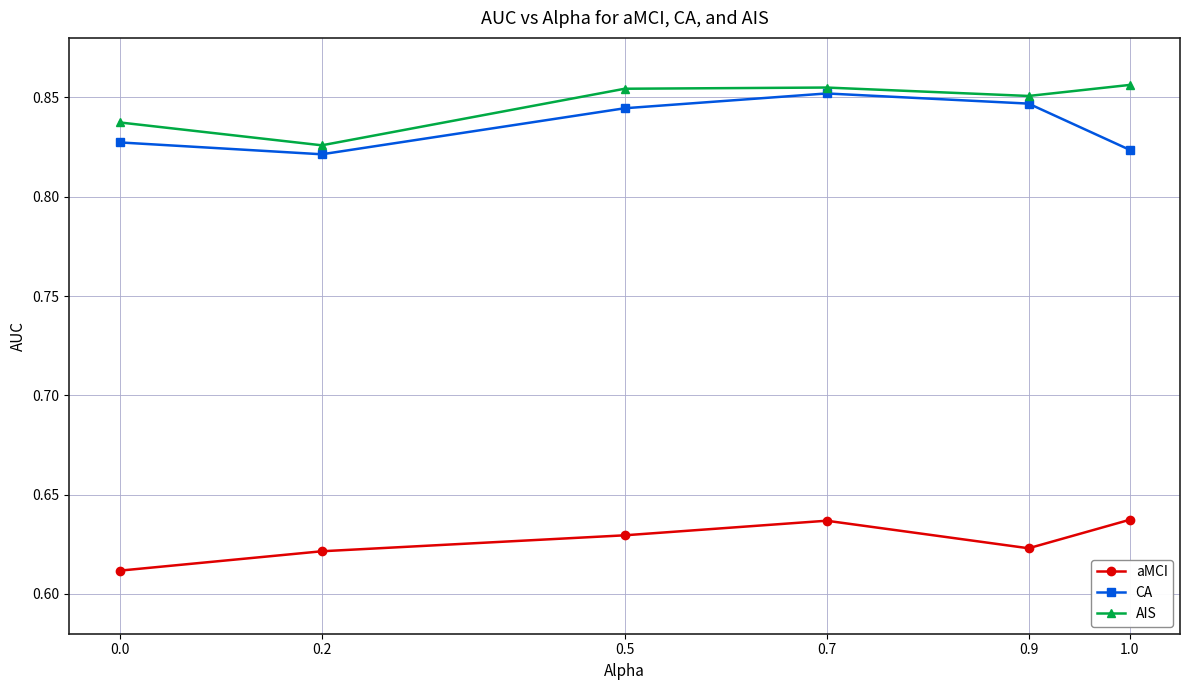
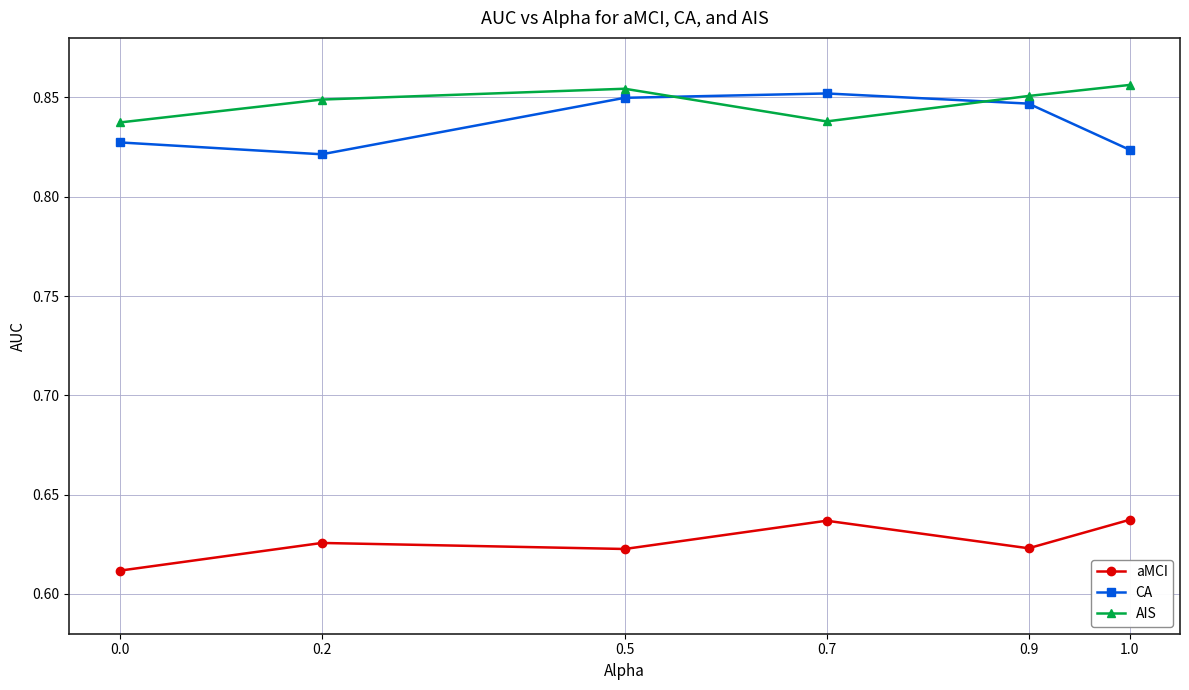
  {
    "aMCI": {
      "0.0": 0.612,
-     "0.2": 0.622,
-     "0.5": 0.630,
+     "0.2": 0.626,
+     "0.5": 0.623,
      "0.7": 0.637,
      "0.9": 0.623,
      "1.0": 0.637
    },
    "CA": {
      "0.0": 0.827,
      "0.2": 0.821,
-     "0.5": 0.845,
+     "0.5": 0.850,
      "0.7": 0.852,
      "0.9": 0.847,
      "1.0": 0.824
    },
    "AIS": {
      "0.0": 0.837,
-     "0.2": 0.826,
+     "0.2": 0.849,
      "0.5": 0.854,
-     "0.7": 0.855,
+     "0.7": 0.838,
      "0.9": 0.851,
      "1.0": 0.856
    }
  }
